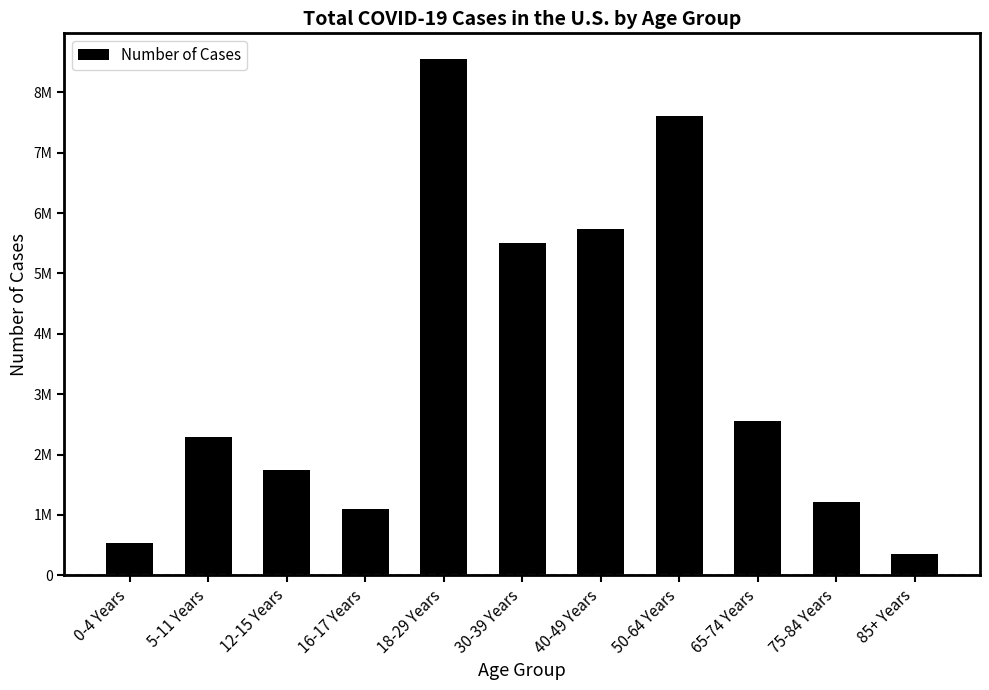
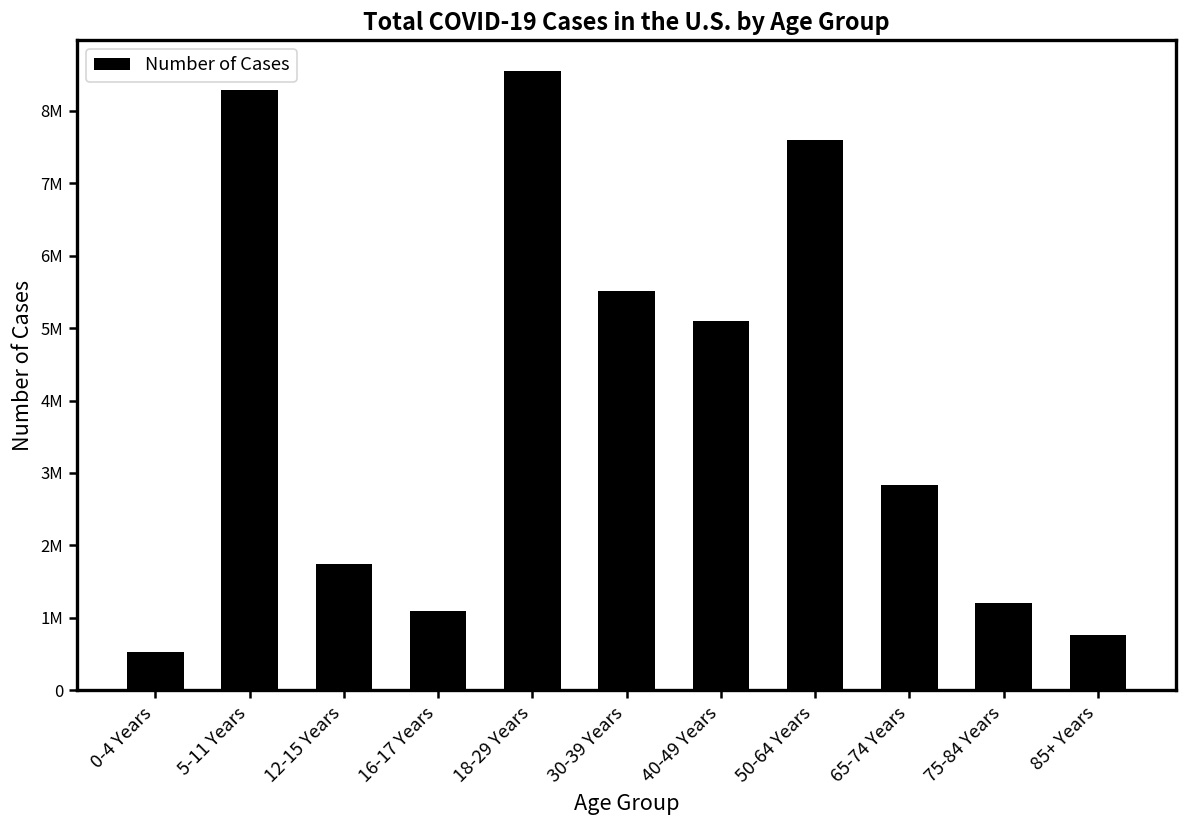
  {
    "0-4 Years": 500000,
-   "5-11 Years": 2300000,
+   "5-11 Years": 8300000,
    "12-15 Years": 1700000,
    "16-17 Years": 1100000,
    "18-29 Years": 8500000,
    "30-39 Years": 5500000,
-   "40-49 Years": 5700000,
+   "40-49 Years": 5100000,
    "50-64 Years": 7600000,
-   "65-74 Years": 2600000,
+   "65-74 Years": 2800000,
    "75-84 Years": 1200000,
-   "85+ Years": 400000
+   "85+ Years": 800000
  }
